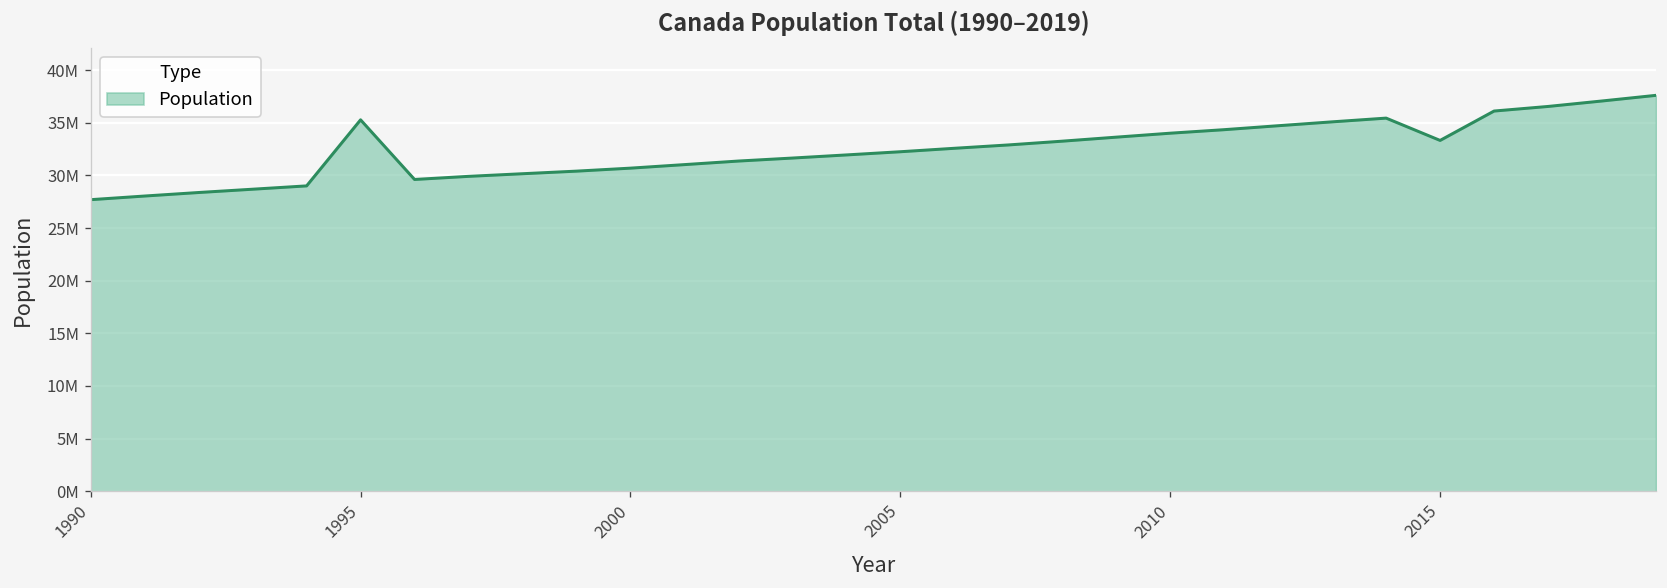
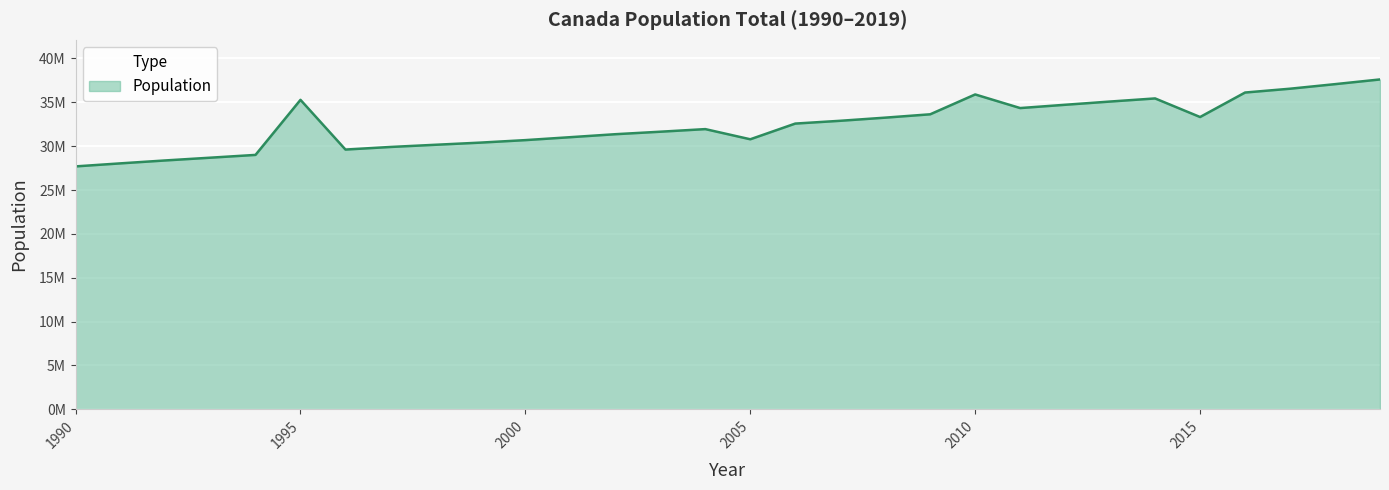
  {
    "1990": 28000000,
    "1995": 35000000,
    "2000": 31000000,
-   "2005": 32000000,
-   "2010": 34000000,
+   "2005": 31000000,
+   "2010": 36000000,
    "2015": 33000000
  }
